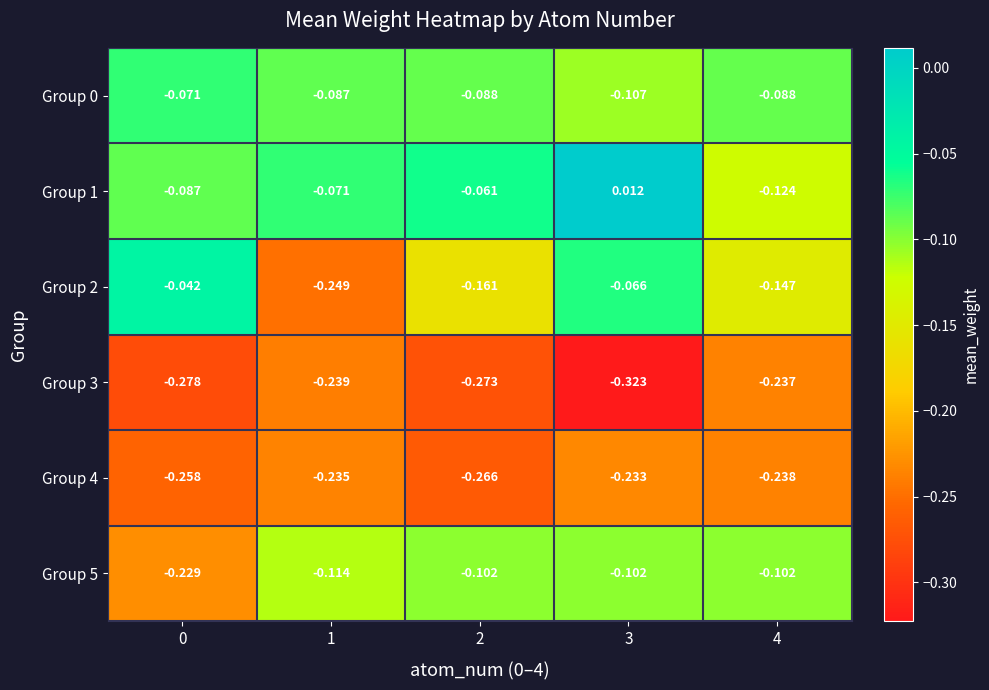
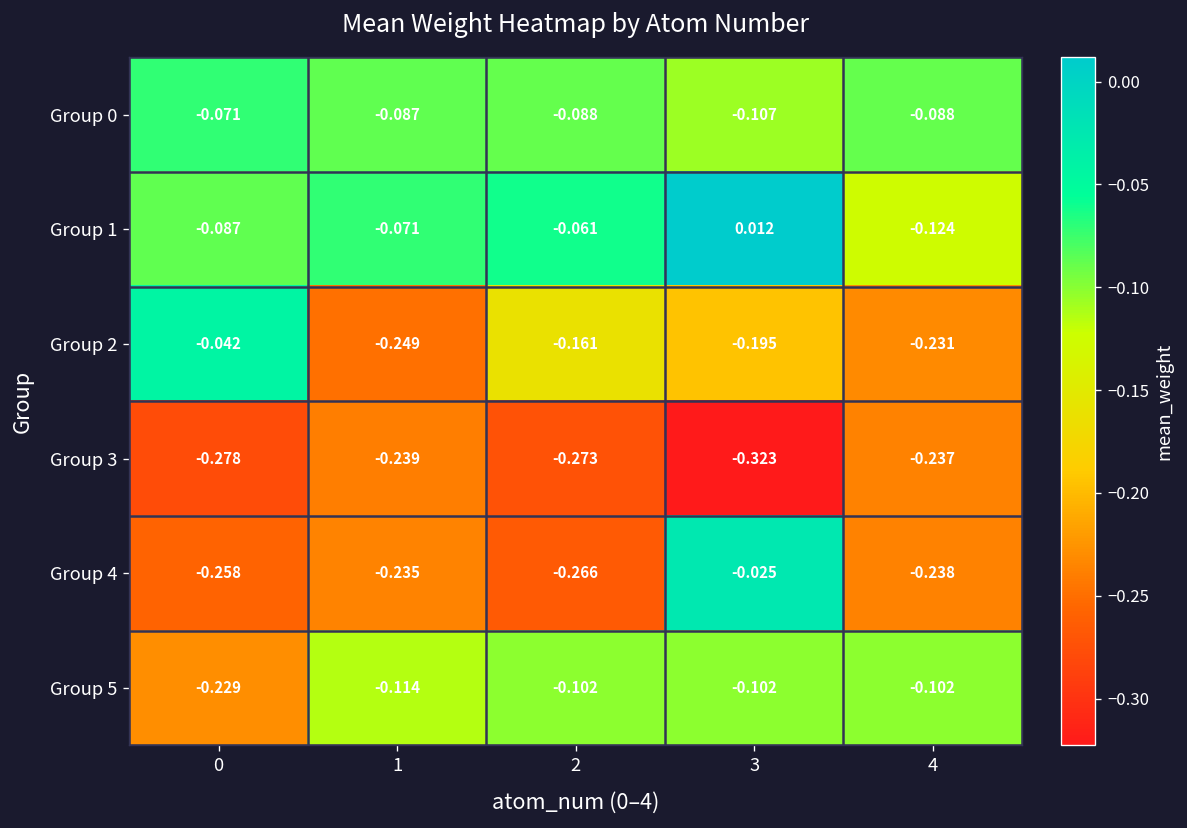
  {
    "Group 0": {
      "0": -0.071,
      "1": -0.087,
      "2": -0.088,
      "3": -0.107,
      "4": -0.088
    },
    "Group 1": {
      "0": -0.087,
      "1": -0.071,
      "2": -0.061,
      "3": 0.012,
      "4": -0.124
    },
    "Group 2": {
      "0": -0.042,
      "1": -0.249,
      "2": -0.161,
-     "3": -0.066,
-     "4": -0.147
+     "3": -0.195,
+     "4": -0.231
    },
    "Group 3": {
      "0": -0.278,
      "1": -0.239,
      "2": -0.273,
      "3": -0.323,
      "4": -0.237
    },
    "Group 4": {
      "0": -0.258,
      "1": -0.235,
      "2": -0.266,
-     "3": -0.233,
+     "3": -0.025,
      "4": -0.238
    },
    "Group 5": {
      "0": -0.229,
      "1": -0.114,
      "2": -0.102,
      "3": -0.102,
      "4": -0.102
    }
  }
